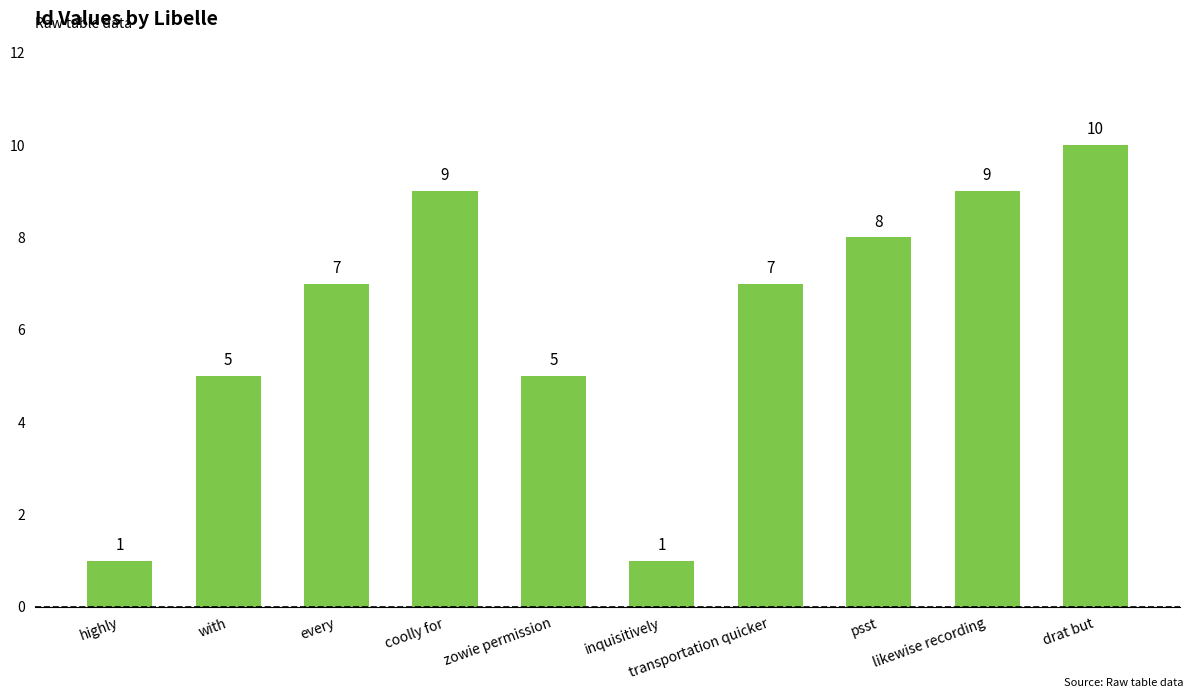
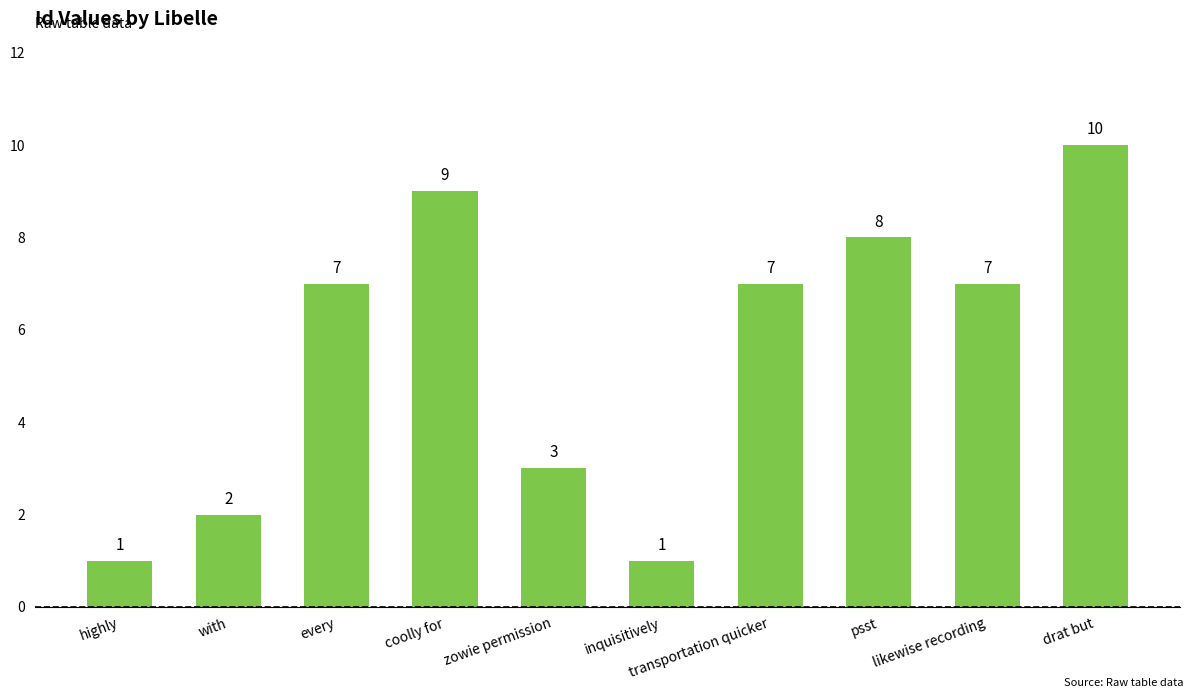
  {
    "highly": 1,
-   "with": 5,
+   "with": 2,
    "every": 7,
    "coolly for": 9,
-   "zowie permission": 5,
+   "zowie permission": 3,
    "inquisitively": 1,
    "transportation quicker": 7,
    "psst": 8,
-   "likewise recording": 9,
+   "likewise recording": 7,
    "drat but": 10
  }
